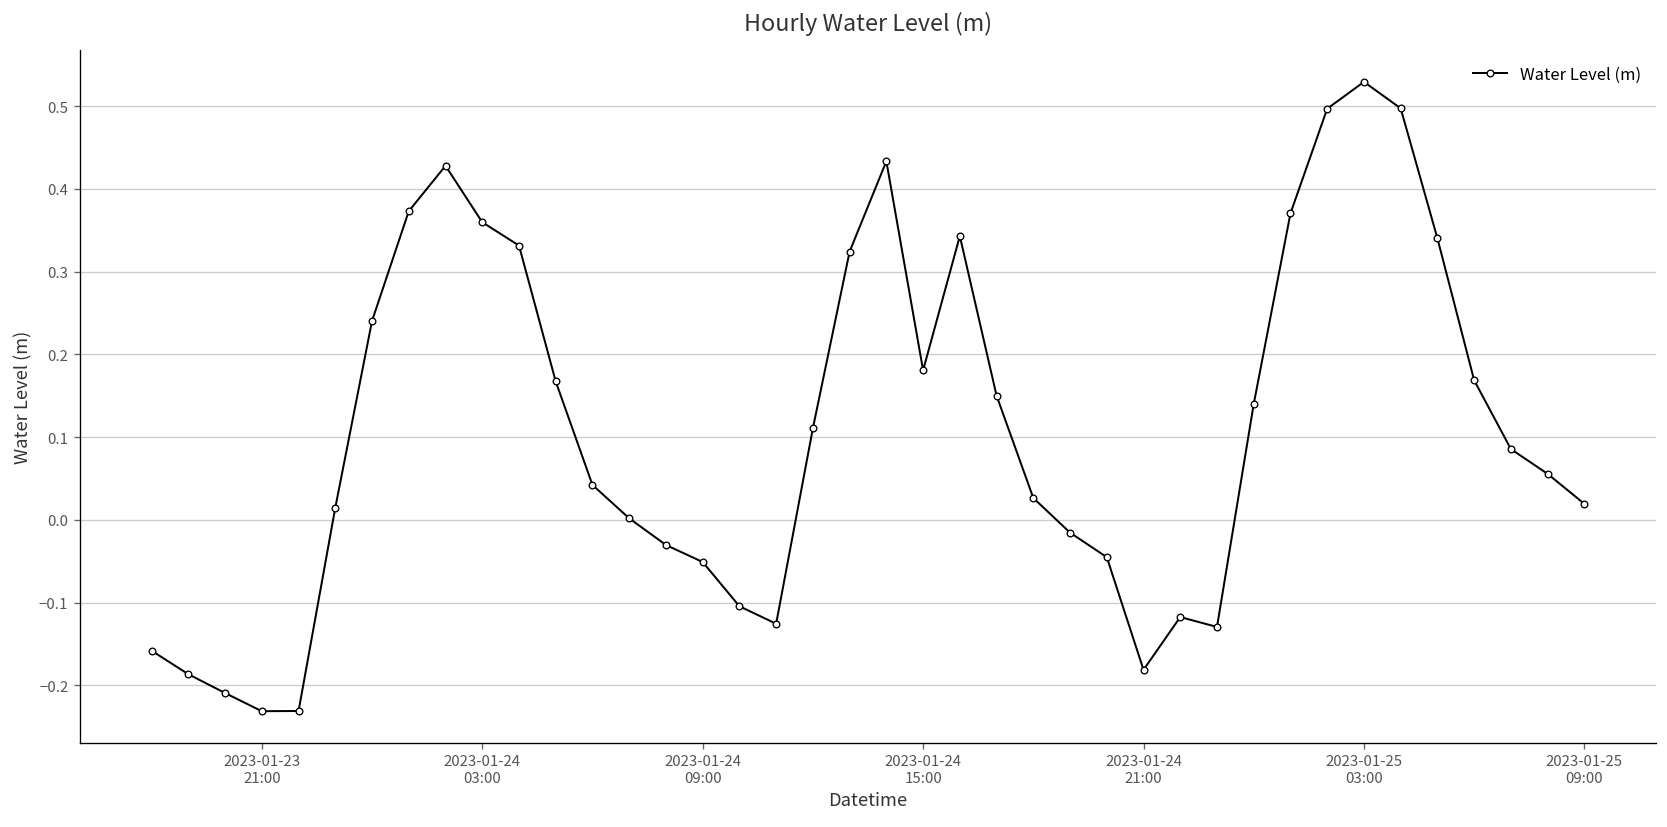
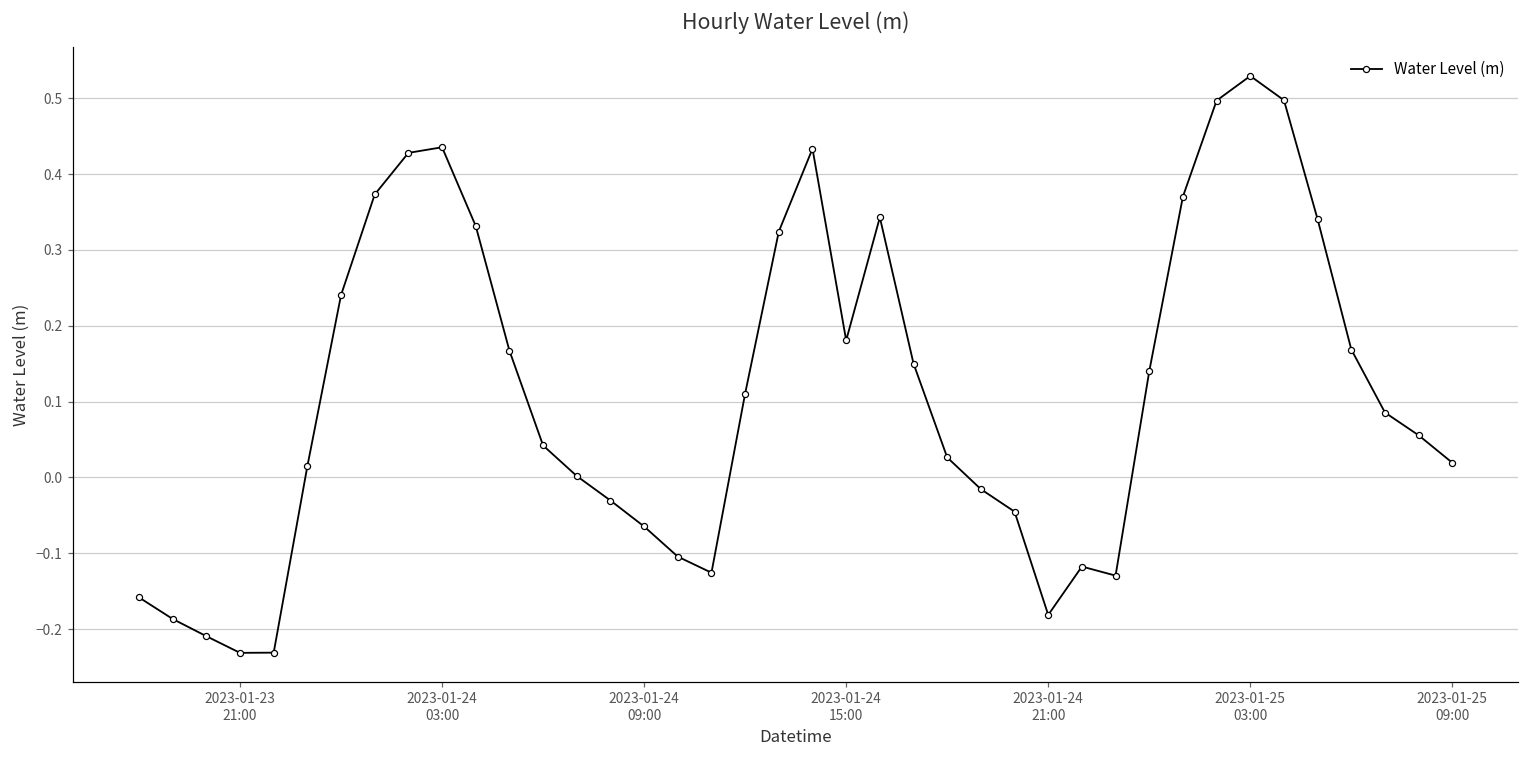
  {
    "2023-01-23 21:00": -0.23,
-   "2023-01-24 03:00": 0.36,
-   "2023-01-24 09:00": -0.05,
+   "2023-01-24 03:00": 0.44,
+   "2023-01-24 09:00": -0.06,
    "2023-01-24 15:00": 0.18,
    "2023-01-24 21:00": -0.18,
    "2023-01-25 03:00": 0.53,
    "2023-01-25 09:00": 0.02
  }
